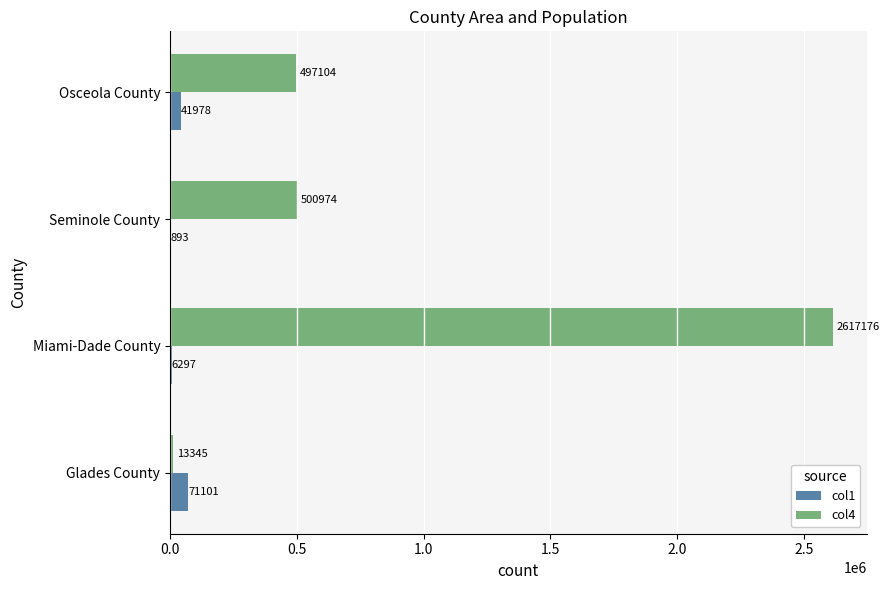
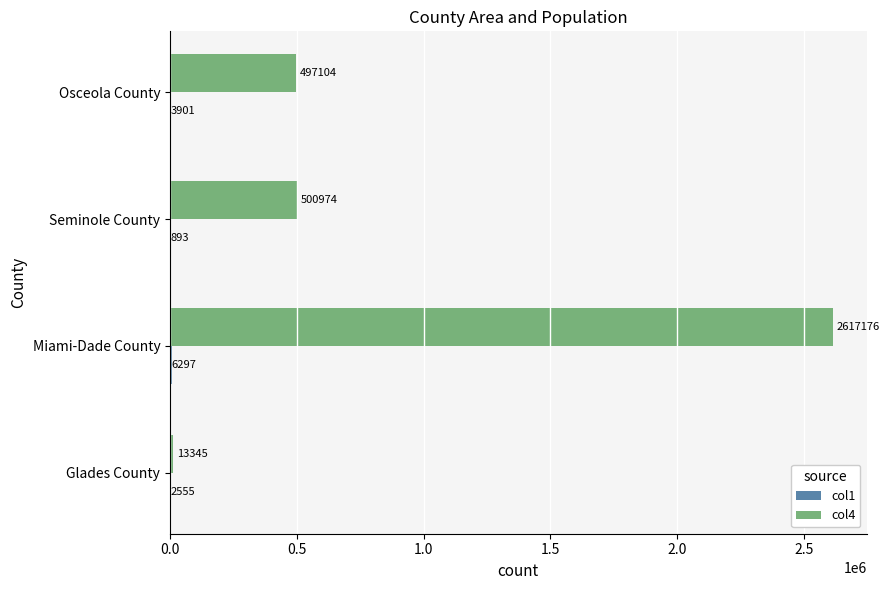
  {
    "col1": {
-     "Osceola County": 41978,
+     "Osceola County": 3901,
      "Seminole County": 893,
      "Miami-Dade County": 6297,
-     "Glades County": 71101
+     "Glades County": 2555
    },
    "col4": {
      "Osceola County": 497104,
      "Seminole County": 500974,
      "Miami-Dade County": 2617176,
      "Glades County": 13345
    }
  }
